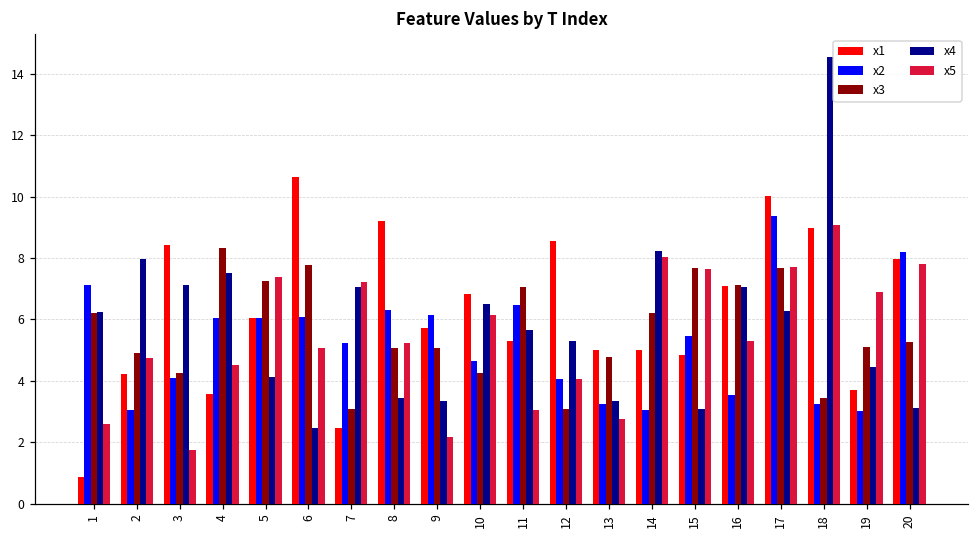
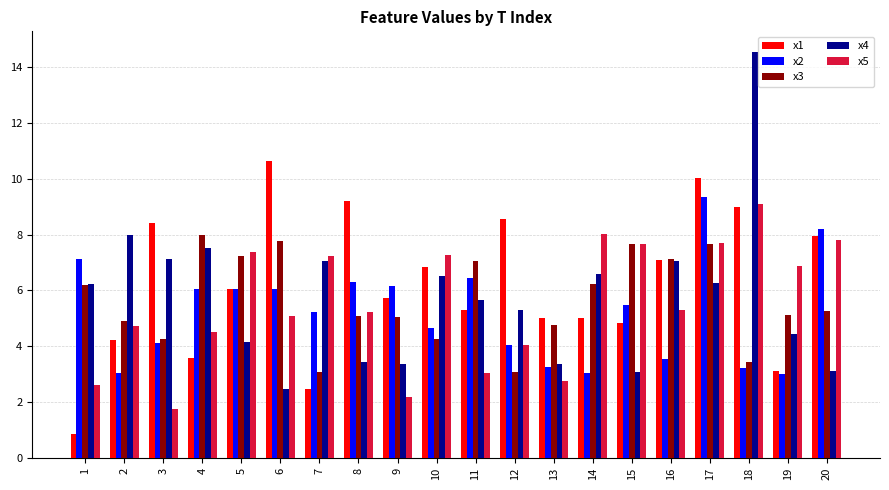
  {
    "x1": {
      "1": 0.9,
      "2": 4.2,
      "3": 8.4,
      "4": 3.6,
      "5": 6.1,
      "6": 10.6,
      "7": 2.5,
      "8": 9.2,
      "9": 5.7,
      "10": 6.8,
      "11": 5.3,
      "12": 8.5,
      "13": 5.0,
      "14": 5.0,
      "15": 4.8,
      "16": 7.1,
      "17": 10.0,
      "18": 9.0,
-     "19": 3.7,
+     "19": 3.1,
      "20": 8.0
    },
    "x2": {
      "1": 7.1,
      "2": 3.0,
      "3": 4.1,
      "4": 6.1,
      "5": 6.0,
      "6": 6.1,
      "7": 5.2,
      "8": 6.3,
      "9": 6.2,
      "10": 4.6,
      "11": 6.5,
      "12": 4.0,
      "13": 3.3,
      "14": 3.1,
      "15": 5.5,
      "16": 3.5,
      "17": 9.4,
      "18": 3.2,
      "19": 3.0,
      "20": 8.2
    },
    "x3": {
      "1": 6.2,
      "2": 4.9,
      "3": 4.3,
-     "4": 8.3,
+     "4": 8.0,
      "5": 7.2,
      "6": 7.8,
      "7": 3.1,
      "8": 5.1,
      "9": 5.1,
      "10": 4.3,
      "11": 7.0,
      "12": 3.1,
      "13": 4.8,
      "14": 6.2,
      "15": 7.7,
      "16": 7.1,
      "17": 7.7,
      "18": 3.4,
      "19": 5.1,
      "20": 5.3
    },
    "x4": {
      "1": 6.2,
      "2": 8.0,
      "3": 7.1,
      "4": 7.5,
      "5": 4.1,
      "6": 2.5,
      "7": 7.1,
      "8": 3.4,
      "9": 3.3,
      "10": 6.5,
      "11": 5.6,
      "12": 5.3,
      "13": 3.4,
-     "14": 8.2,
+     "14": 6.6,
      "15": 3.1,
      "16": 7.1,
      "17": 6.3,
      "18": 14.6,
      "19": 4.5,
      "20": 3.1
    },
    "x5": {
      "1": 2.6,
      "2": 4.7,
      "3": 1.8,
      "4": 4.5,
      "5": 7.4,
      "6": 5.1,
      "7": 7.2,
      "8": 5.2,
      "9": 2.2,
-     "10": 6.1,
+     "10": 7.3,
      "11": 3.0,
      "12": 4.1,
      "13": 2.8,
      "14": 8.0,
      "15": 7.7,
      "16": 5.3,
      "17": 7.7,
      "18": 9.1,
      "19": 6.9,
      "20": 7.8
    }
  }
